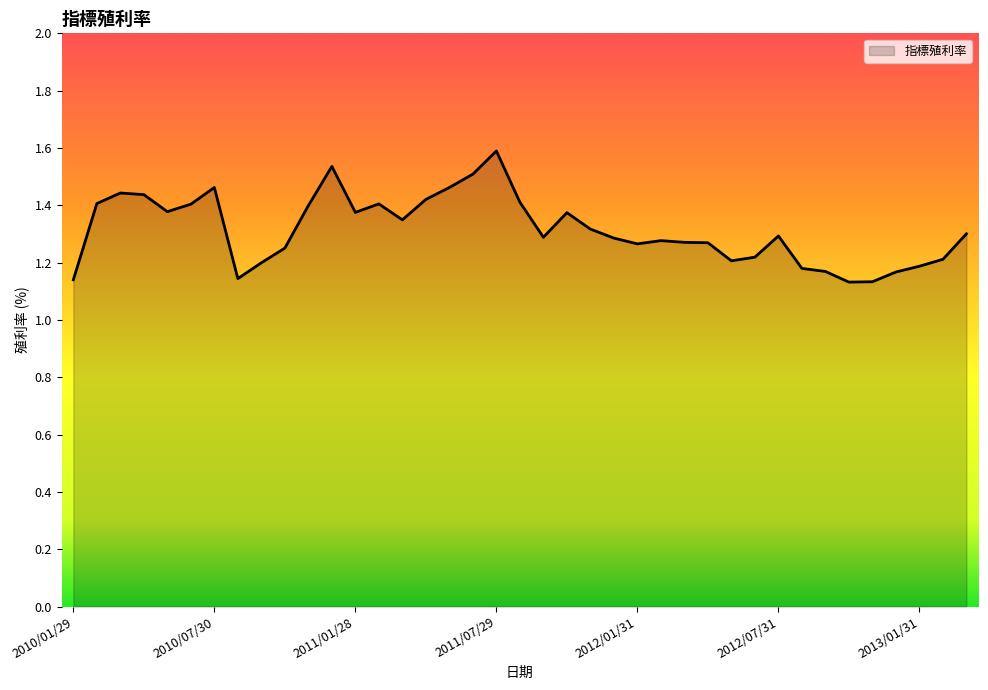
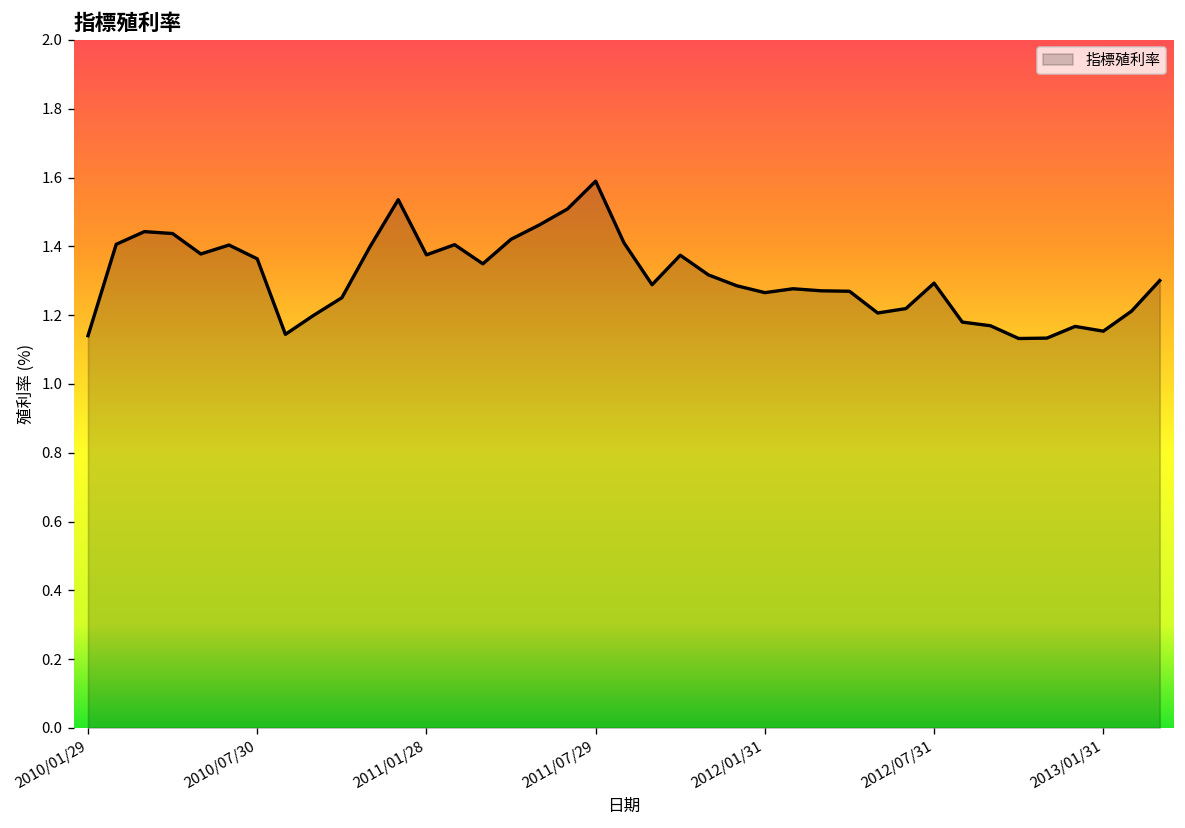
  {
    "2010/01/29": 1.14,
-   "2010/07/30": 1.46,
+   "2010/07/30": 1.36,
    "2011/01/28": 1.38,
    "2011/07/29": 1.59,
    "2012/01/31": 1.27,
    "2012/07/31": 1.29,
-   "2013/01/31": 1.19
+   "2013/01/31": 1.15
  }
